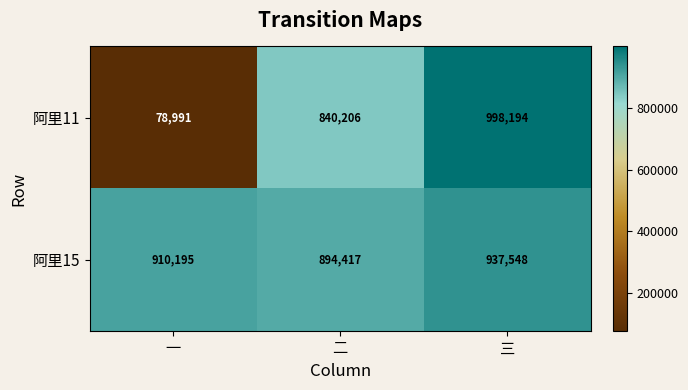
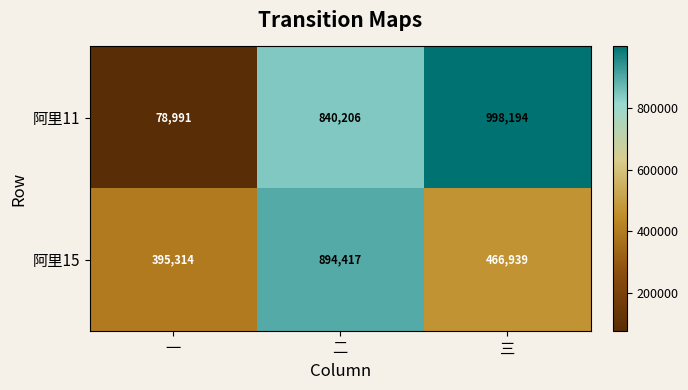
  {
    "阿里11": {
      "一": "78,991",
      "二": "840,206",
      "三": "998,194"
    },
    "阿里15": {
-     "一": "910,195",
+     "一": "395,314",
      "二": "894,417",
-     "三": "937,548"
+     "三": "466,939"
    }
  }
